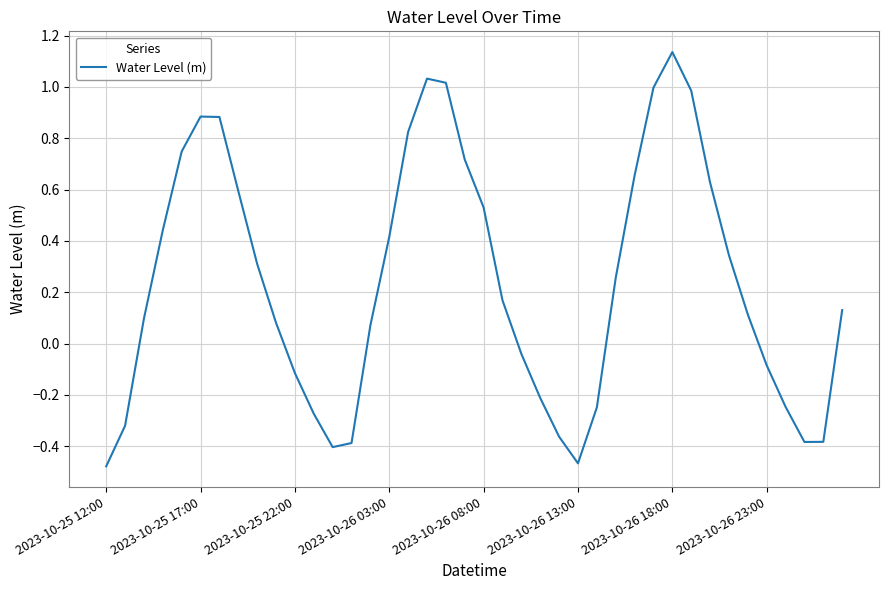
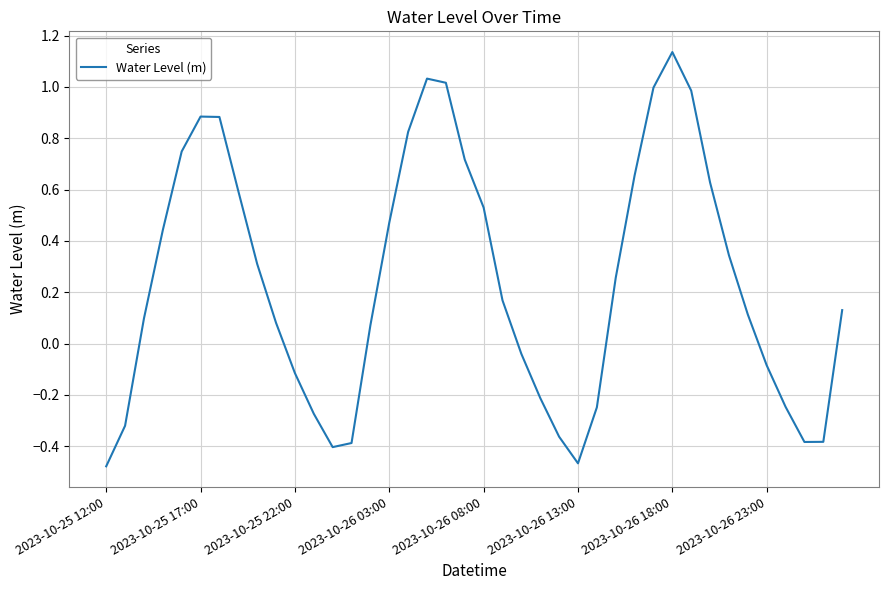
  {
    "2023-10-25 12:00": -0.48,
    "2023-10-25 17:00": 0.88,
    "2023-10-25 22:00": -0.12,
-   "2023-10-26 03:00": 0.42,
+   "2023-10-26 03:00": 0.47,
    "2023-10-26 08:00": 0.53,
    "2023-10-26 13:00": -0.47,
    "2023-10-26 18:00": 1.14,
    "2023-10-26 23:00": -0.08
  }
